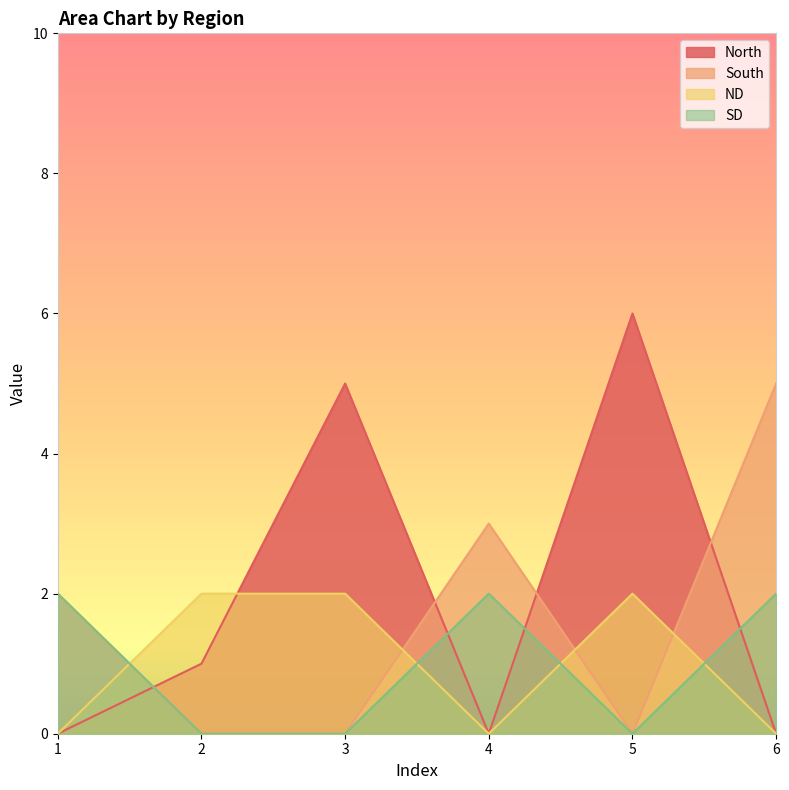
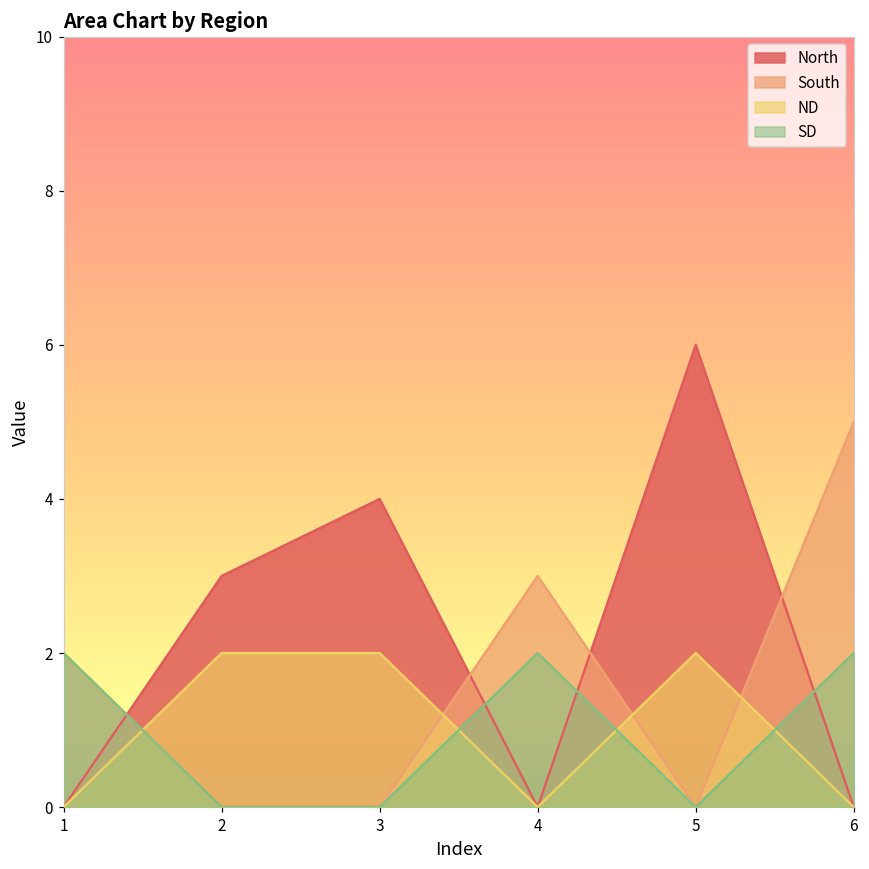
  {
    "North": {
-     "2": 1,
-     "3": 5,
+     "2": 3,
+     "3": 4,
      "5": 6
    },
    "SD": {
      "4": 2,
      "6": 2
    }
  }
